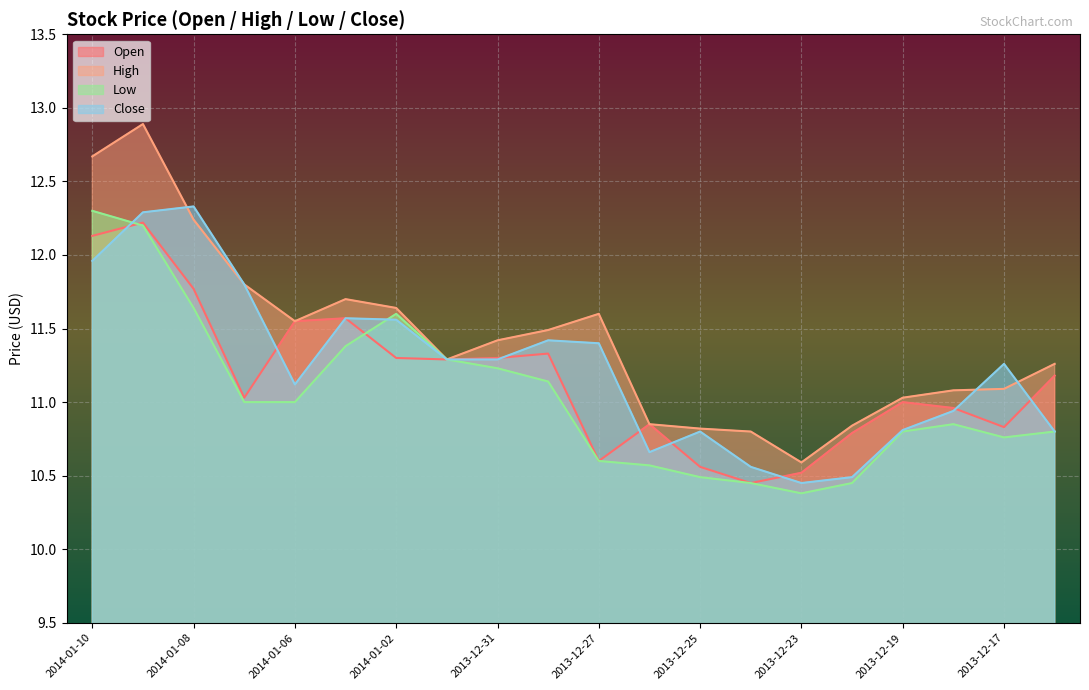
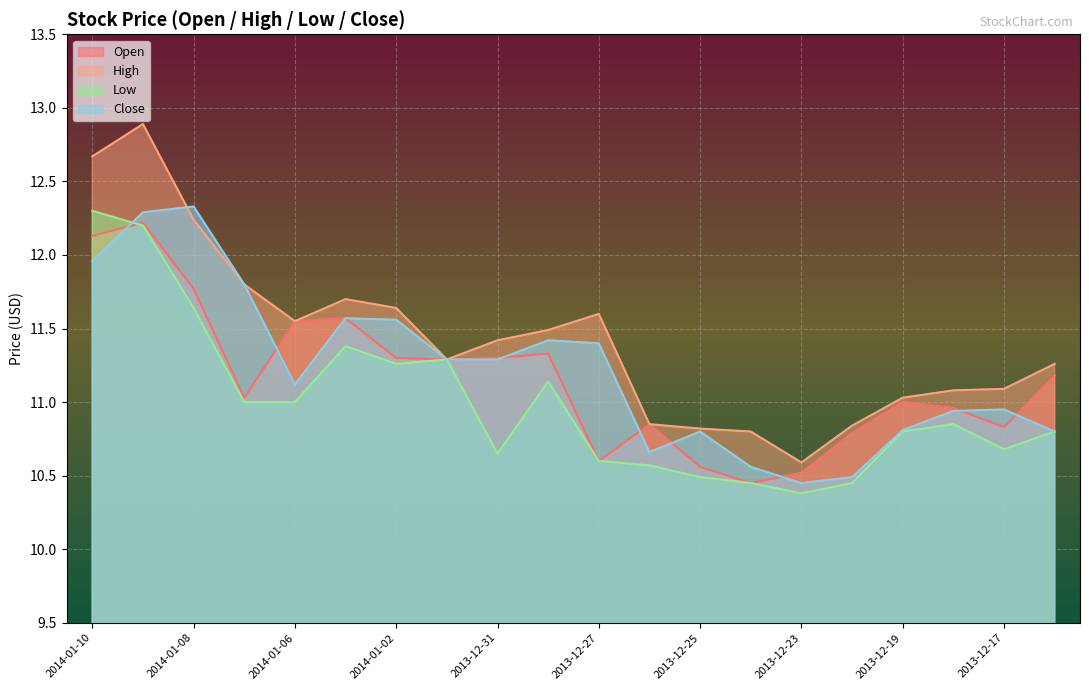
  {
    "Low": {
      "2014-01-10": 12.30,
      "2014-01-08": 11.64,
      "2014-01-06": 11.00,
-     "2014-01-02": 11.60,
-     "2013-12-31": 11.23,
+     "2014-01-02": 11.26,
+     "2013-12-31": 10.65,
      "2013-12-25": 10.49,
      "2013-12-23": 10.38,
-     "2013-12-17": 10.76
+     "2013-12-17": 10.68
    },
    "Close": {
      "2014-01-10": 11.96,
      "2014-01-08": 12.33,
      "2014-01-06": 11.12,
      "2014-01-02": 11.56,
      "2013-12-27": 11.40,
      "2013-12-25": 10.80,
      "2013-12-23": 10.45,
-     "2013-12-17": 11.26
+     "2013-12-17": 10.95
    }
  }
